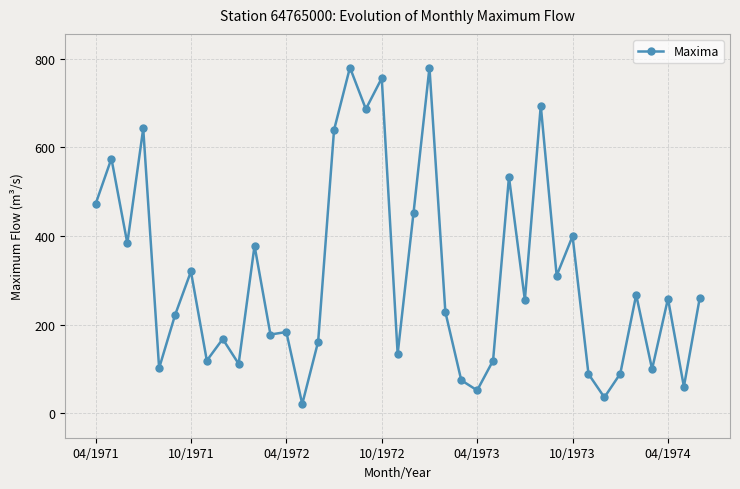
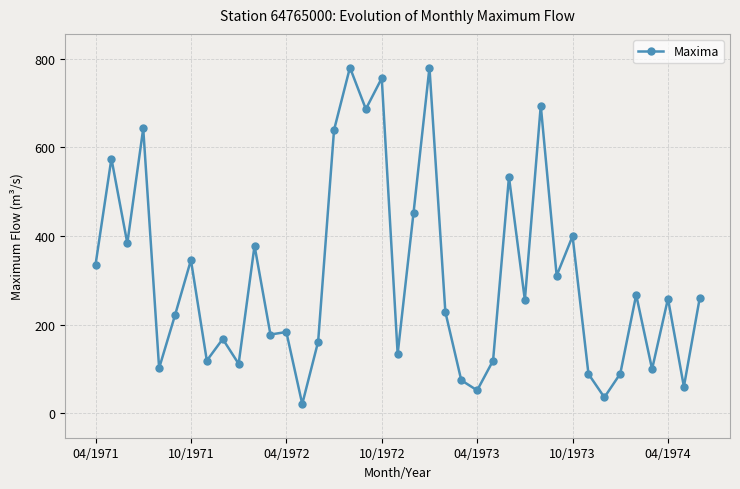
  {
-   "04/1971": 470,
-   "10/1971": 320,
+   "04/1971": 340,
+   "10/1971": 350,
    "04/1972": 180,
    "10/1972": 760,
    "04/1973": 50,
    "10/1973": 400,
    "04/1974": 260
  }
